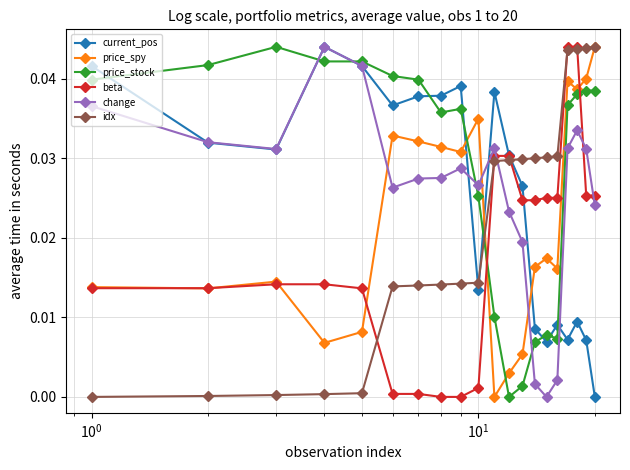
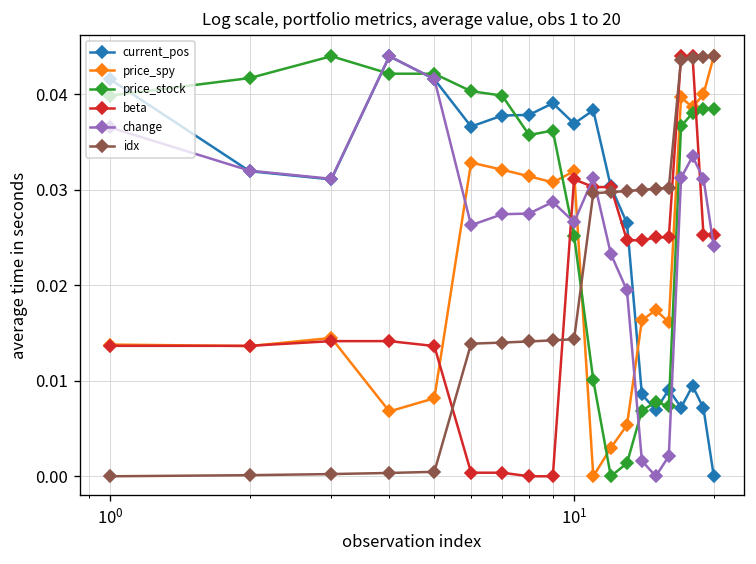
  {
    "current_pos": {
-     "10^1": 0.013
+     "10^1": 0.037
    },
    "price_spy": {
-     "10^1": 0.035
+     "10^1": 0.032
    },
    "price_stock": {
      "10^1": 0.025
    },
    "beta": {
-     "10^1": 0.001
+     "10^1": 0.031
    },
    "change": {
      "10^1": 0.027
    },
    "idx": {
      "10^0": 0.000,
      "10^1": 0.014
    }
  }
